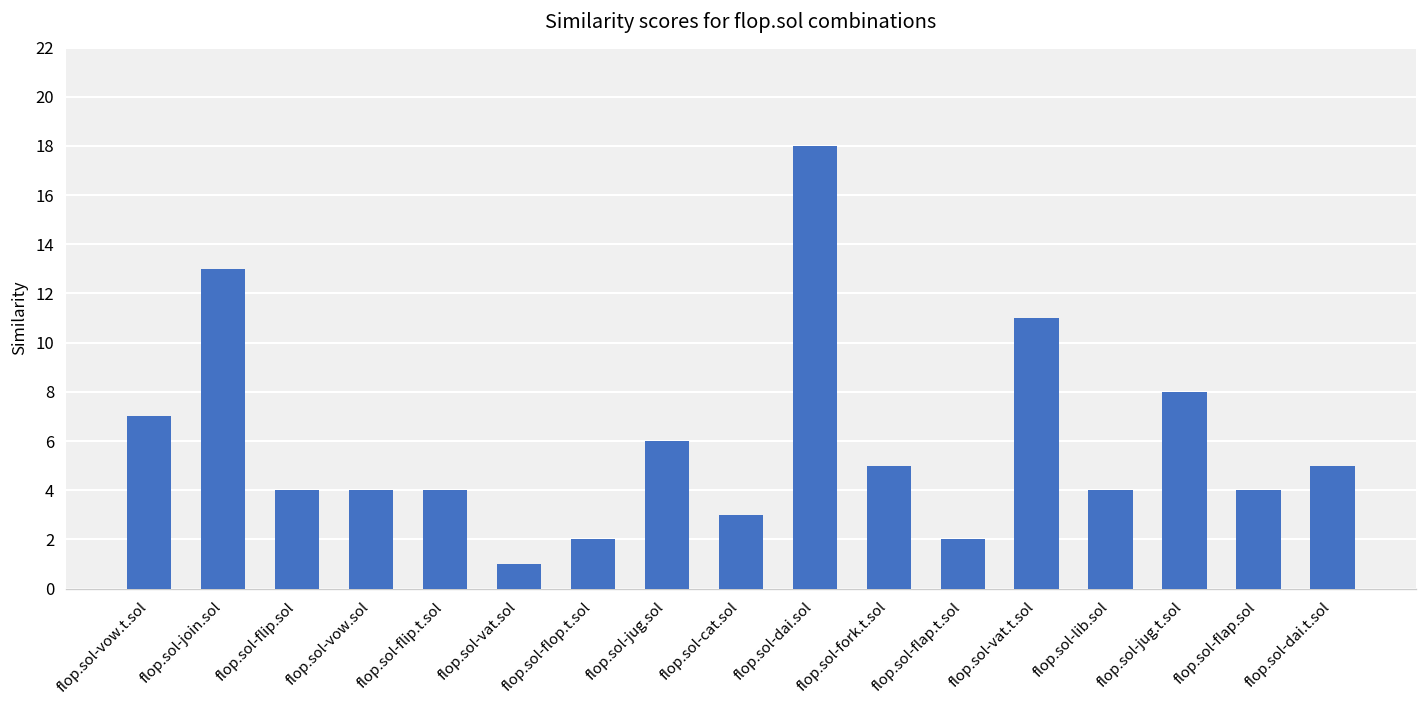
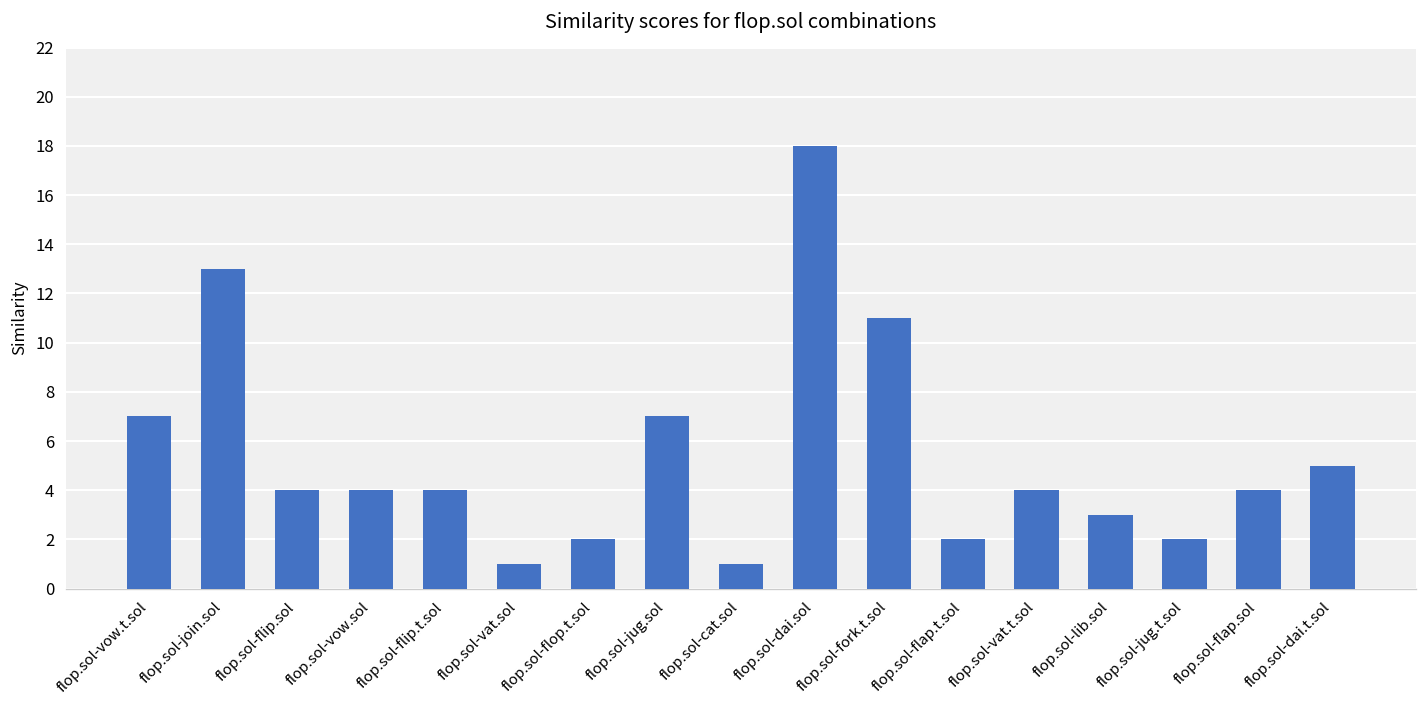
  {
    "flop.sol-vow.t.sol": 7,
    "flop.sol-join.sol": 13,
    "flop.sol-flip.sol": 4,
    "flop.sol-vow.sol": 4,
    "flop.sol-flip.t.sol": 4,
    "flop.sol-vat.sol": 1,
    "flop.sol-flop.t.sol": 2,
-   "flop.sol-jug.sol": 6,
-   "flop.sol-cat.sol": 3,
+   "flop.sol-jug.sol": 7,
+   "flop.sol-cat.sol": 1,
    "flop.sol-dai.sol": 18,
-   "flop.sol-fork.t.sol": 5,
+   "flop.sol-fork.t.sol": 11,
    "flop.sol-flap.t.sol": 2,
-   "flop.sol-vat.t.sol": 11,
-   "flop.sol-lib.sol": 4,
-   "flop.sol-jug.t.sol": 8,
+   "flop.sol-vat.t.sol": 4,
+   "flop.sol-lib.sol": 3,
+   "flop.sol-jug.t.sol": 2,
    "flop.sol-flap.sol": 4,
    "flop.sol-dai.t.sol": 5
  }
